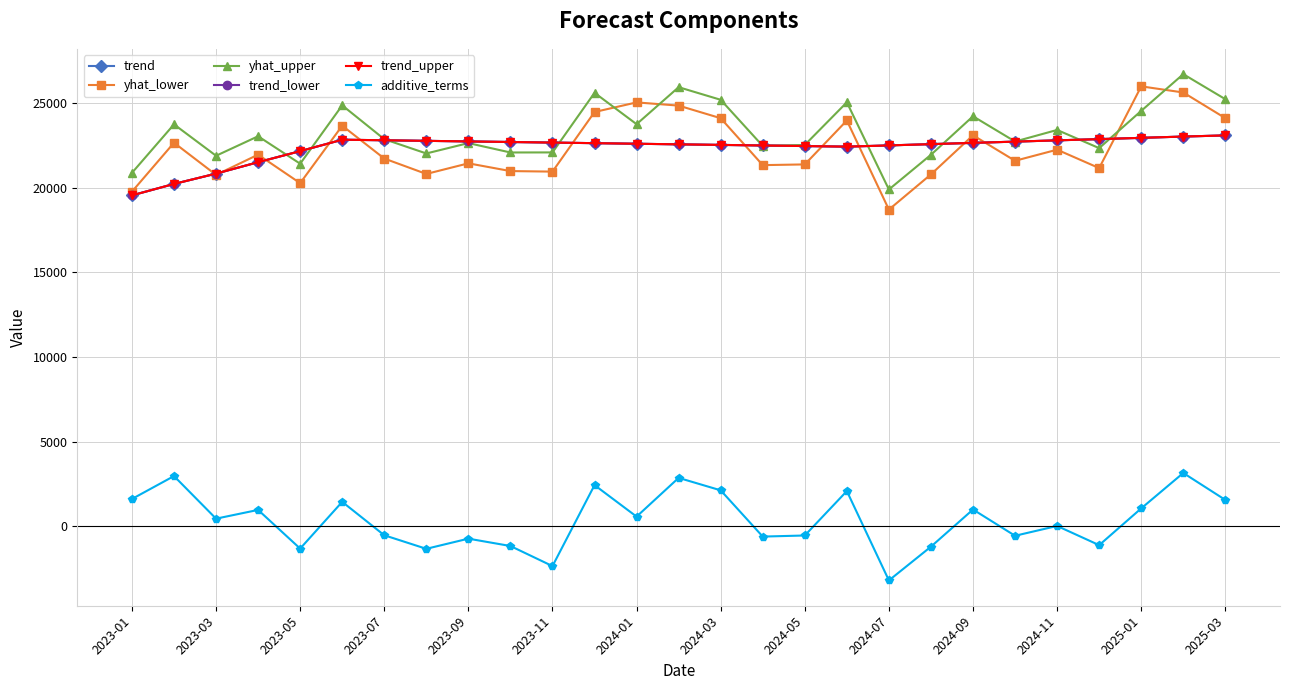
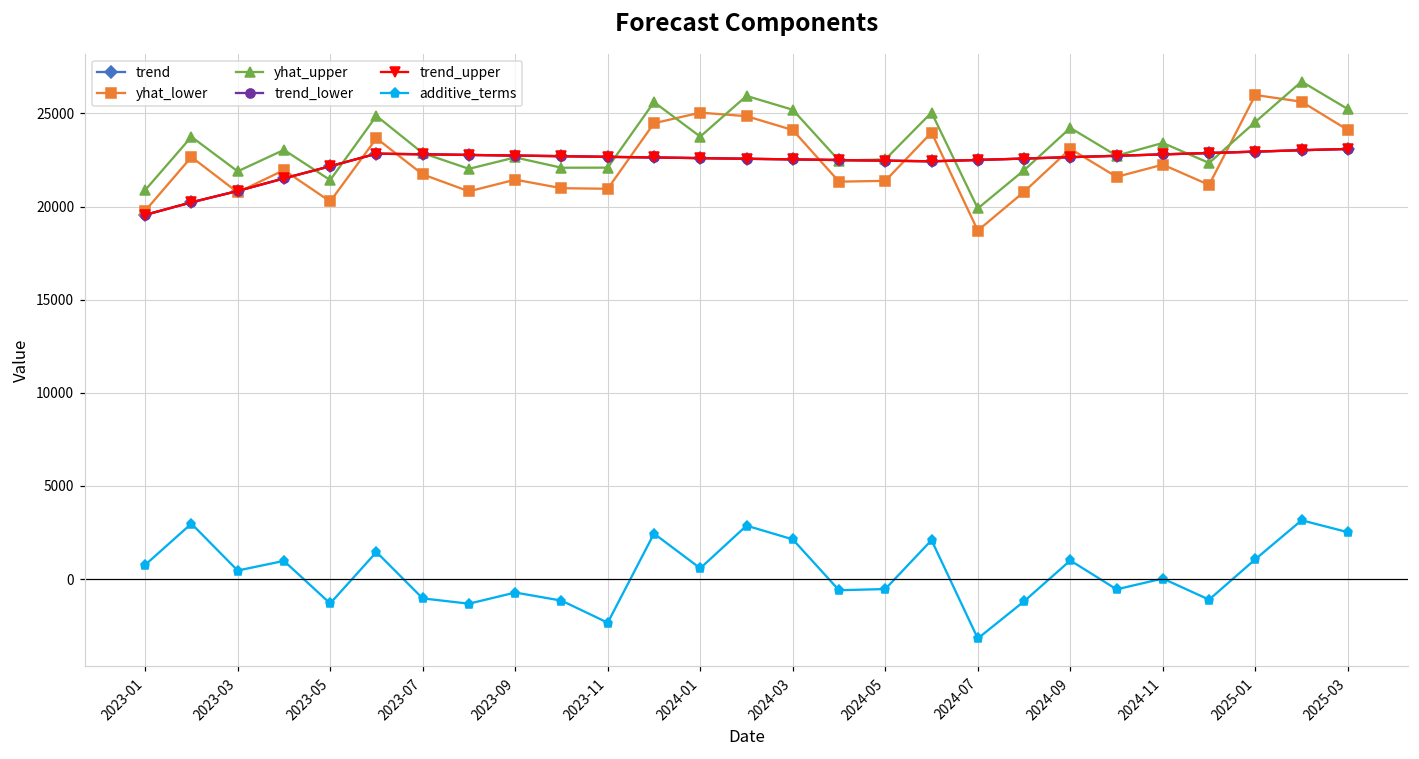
  {
    "trend_upper": {
      "2023-01": 19600,
      "2023-05": 22200,
      "2023-11": 22700,
      "2024-01": 22600,
      "2024-03": 22500,
      "2024-07": 22500,
      "2024-09": 22700,
      "2024-11": 22800,
      "2025-01": 23000,
      "2025-03": 23100
    },
    "yhat_lower": {
      "2023-01": 19800,
      "2023-05": 20300,
      "2023-07": 21700,
      "2023-09": 21400,
      "2023-11": 21000,
      "2024-01": 25000,
      "2024-03": 24100,
      "2024-05": 21400,
      "2024-07": 18700,
      "2024-09": 23100,
      "2024-11": 22300,
      "2025-01": 26000,
      "2025-03": 24100
    },
    "yhat_upper": {
      "2023-01": 20900,
      "2023-03": 21900,
      "2023-05": 21400,
      "2023-11": 22100,
      "2024-01": 23800,
      "2024-03": 25200,
      "2024-07": 19900,
      "2024-09": 24200,
      "2024-11": 23400,
      "2025-01": 24500,
      "2025-03": 25200
    },
    "additive_terms": {
-     "2023-01": 1600,
+     "2023-01": 800,
      "2023-03": 500,
      "2023-05": -1300,
-     "2023-07": -500,
+     "2023-07": -1000,
      "2023-09": -700,
      "2023-11": -2300,
      "2024-01": 600,
      "2024-03": 2100,
      "2024-05": -500,
      "2024-07": -3200,
      "2024-09": 1000,
      "2024-11": 0,
      "2025-01": 1100,
-     "2025-03": 1600
+     "2025-03": 2500
    }
  }
